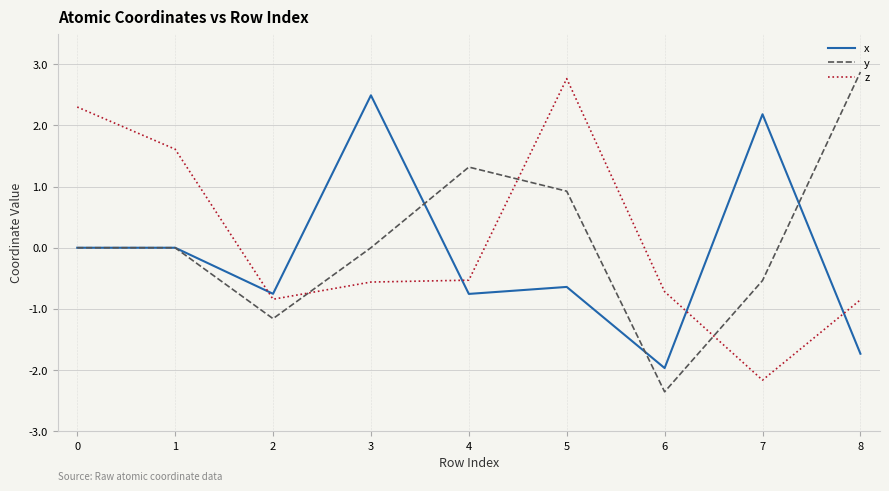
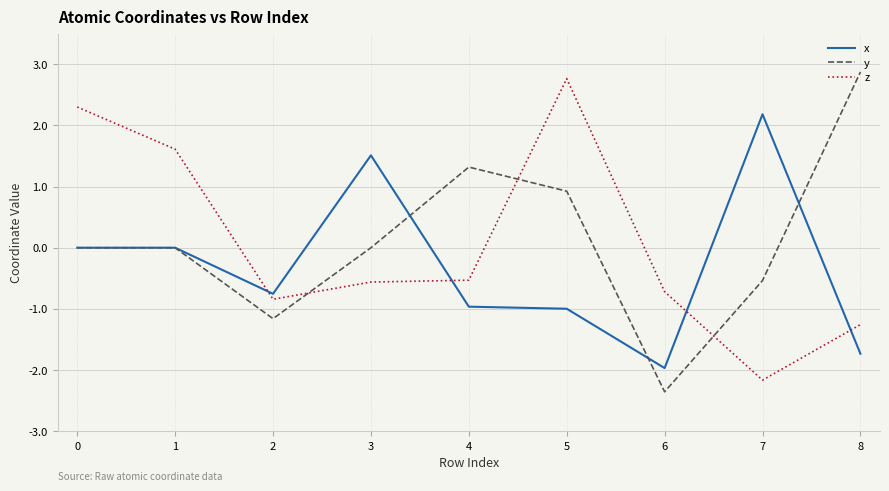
  {
    "x": {
      "2": -0.8,
-     "3": 2.5,
-     "4": -0.8,
-     "5": -0.6,
+     "3": 1.5,
+     "4": -1.0,
+     "5": -1.0,
      "6": -2.0,
      "7": 2.2,
      "8": -1.7
    },
    "y": {
      "2": -1.2,
      "3": 0.0,
      "4": 1.3,
      "5": 0.9,
      "6": -2.4,
      "7": -0.5,
      "8": 2.9
    },
    "z": {
      "0": 2.3,
      "1": 1.6,
      "2": -0.8,
      "3": -0.6,
      "4": -0.5,
      "5": 2.8,
      "6": -0.7,
      "7": -2.2,
-     "8": -0.9
+     "8": -1.3
    }
  }
